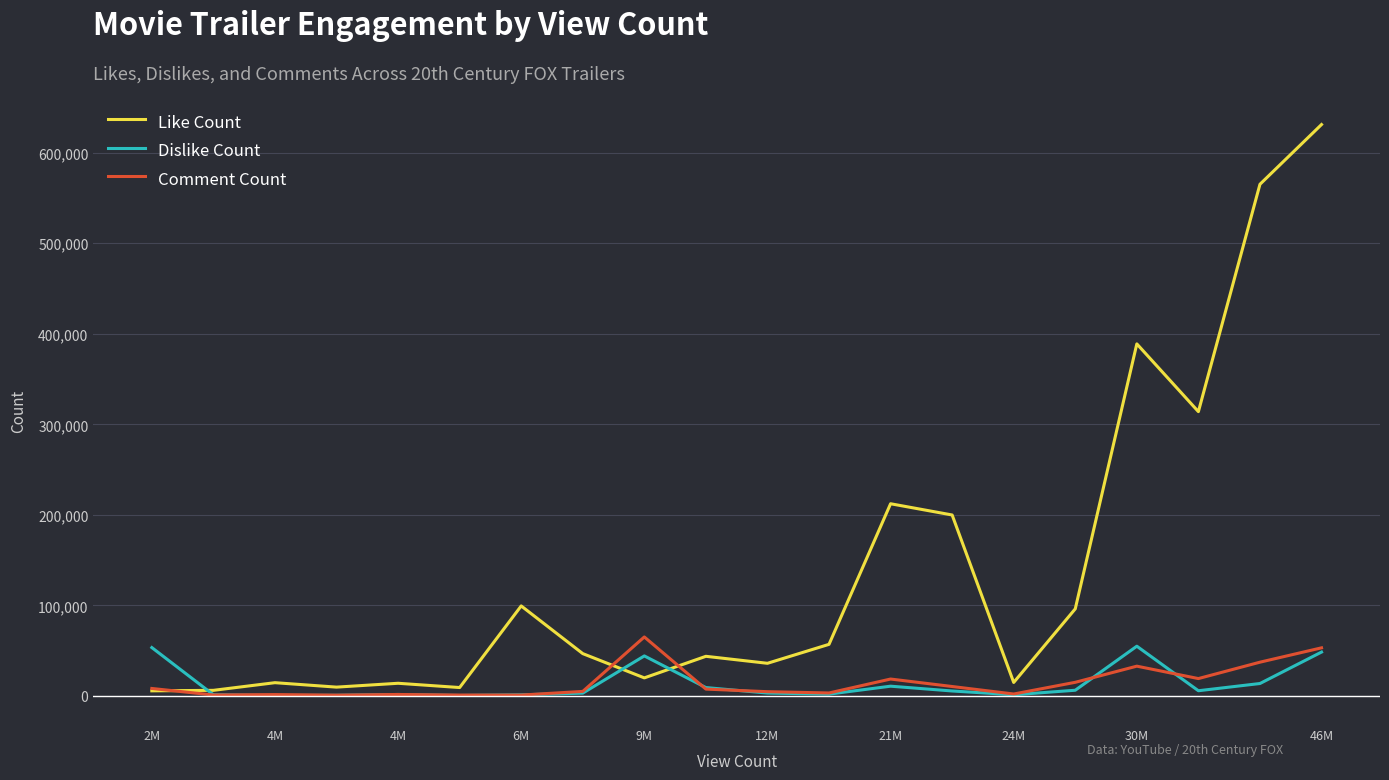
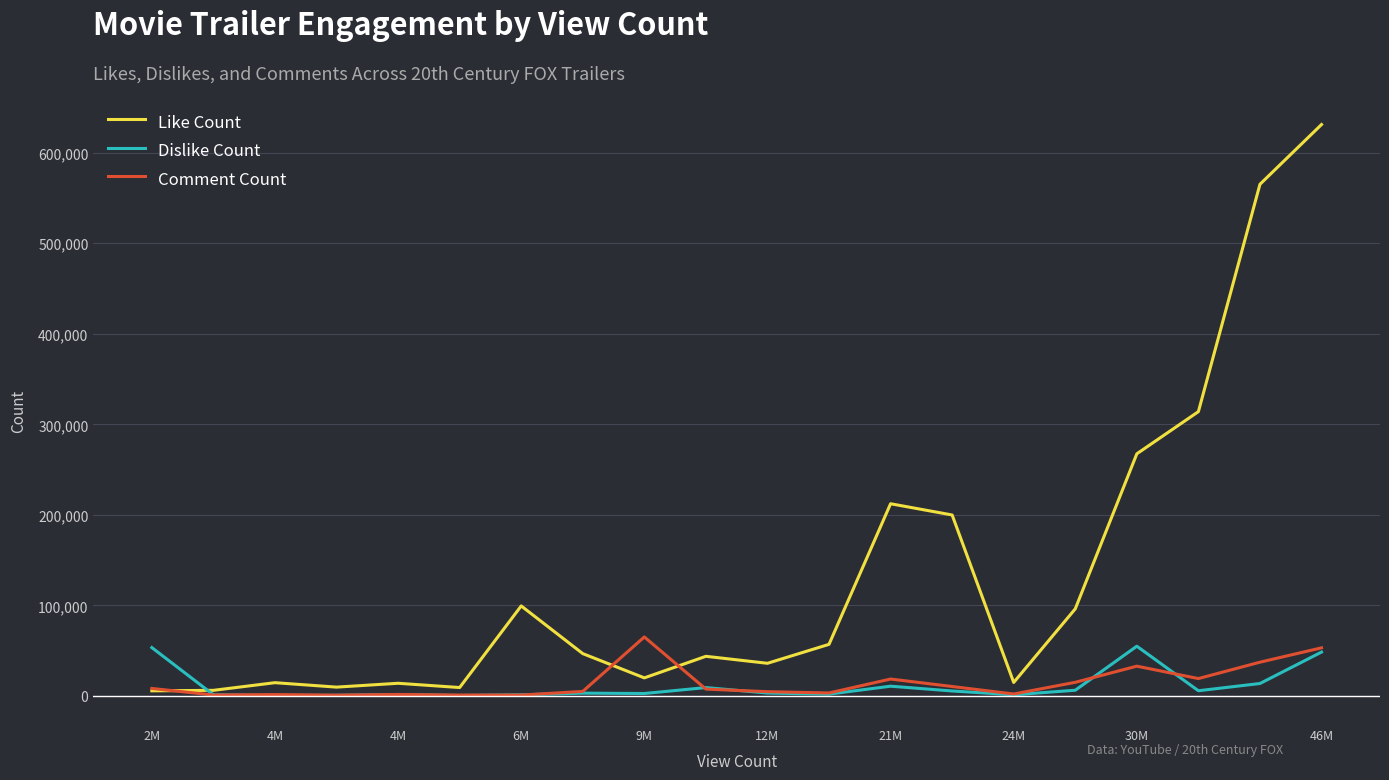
  {
    "Like Count": {
      "6M": "100,000",
      "9M": "20,000",
      "12M": "40,000",
      "21M": "210,000",
      "24M": "10,000",
-     "30M": "390,000",
+     "30M": "270,000",
      "46M": "630,000"
    },
    "Dislike Count": {
      "2M": "50,000",
-     "9M": "40,000",
+     "9M": "0",
      "21M": "10,000",
      "30M": "50,000",
      "46M": "50,000"
    },
    "Comment Count": {
      "9M": "70,000",
      "21M": "20,000",
      "30M": "30,000",
      "46M": "50,000"
    }
  }
